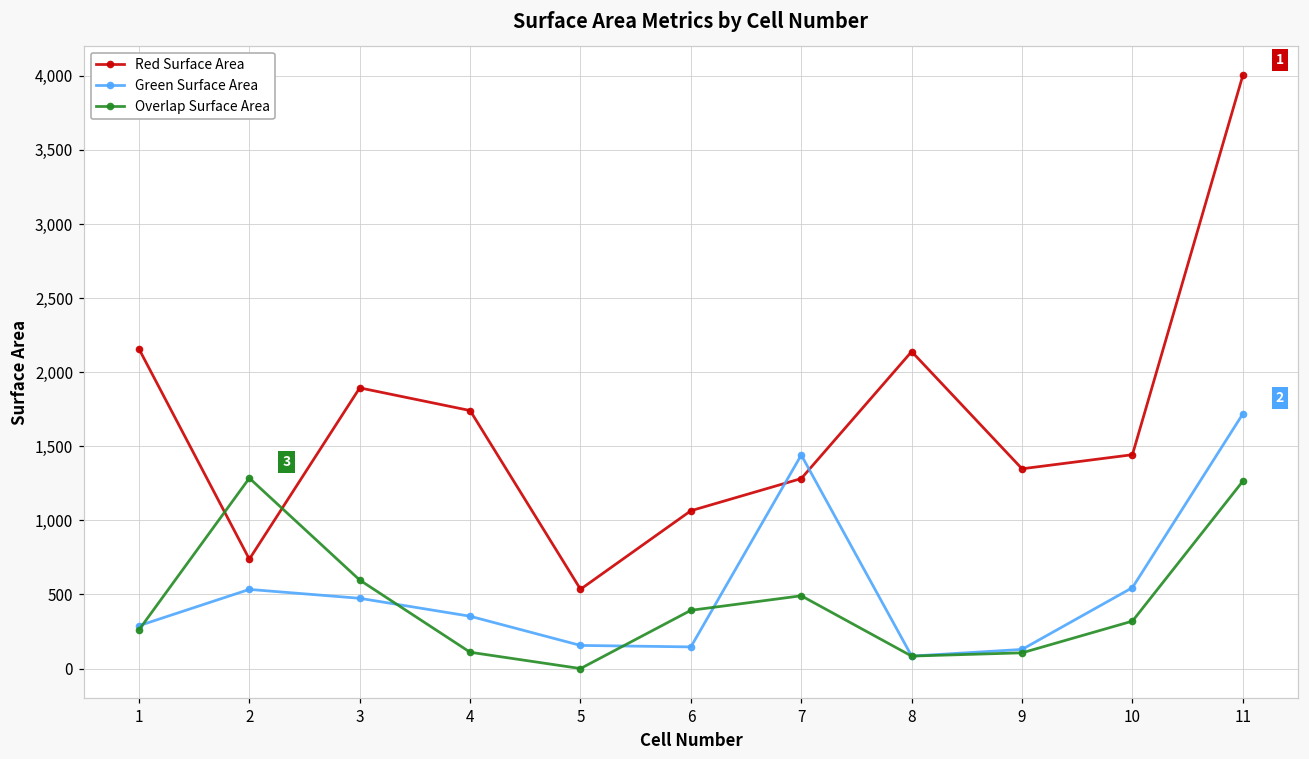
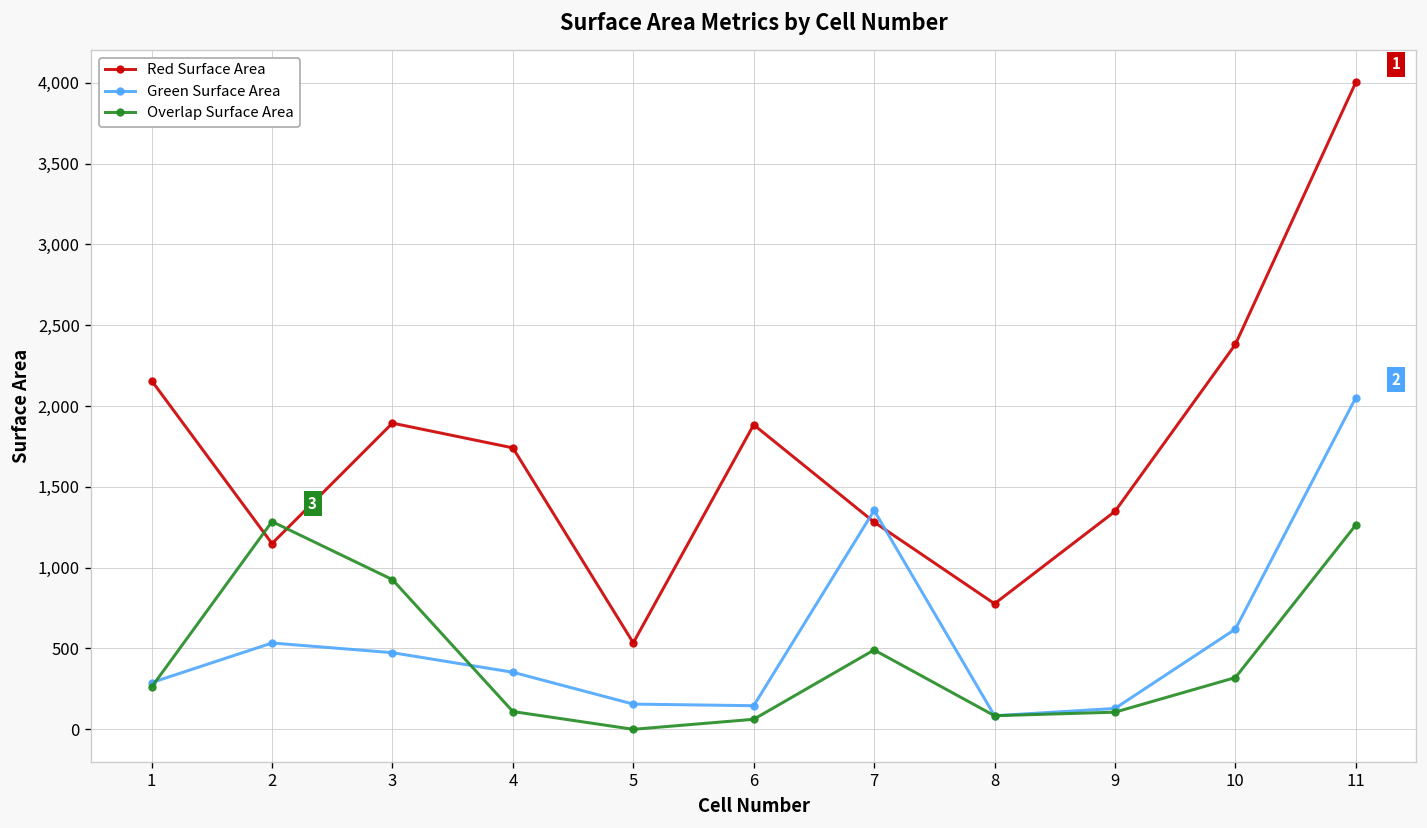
  {
    "Red Surface Area": {
      "1": "2,160",
-     "2": "740",
+     "2": "1,150",
      "3": "1,890",
      "4": "1,740",
      "5": "540",
-     "6": "1,070",
+     "6": "1,880",
      "7": "1,280",
-     "8": "2,140",
+     "8": "780",
      "9": "1,350",
-     "10": "1,440",
+     "10": "2,380",
      "11": "4,000"
    },
    "Green Surface Area": {
      "1": "290",
      "2": "530",
      "3": "470",
      "4": "350",
      "5": "160",
      "6": "150",
-     "7": "1,440",
+     "7": "1,350",
      "9": "130",
-     "10": "550",
-     "11": "1,720"
+     "10": "620",
+     "11": "2,050"
    },
    "Overlap Surface Area": {
      "1": "260",
      "2": "1,290",
-     "3": "600",
+     "3": "930",
      "4": "110",
      "5": "0",
-     "6": "390",
+     "6": "60",
      "7": "490",
      "9": "110",
      "10": "320",
      "11": "1,260"
    }
  }
